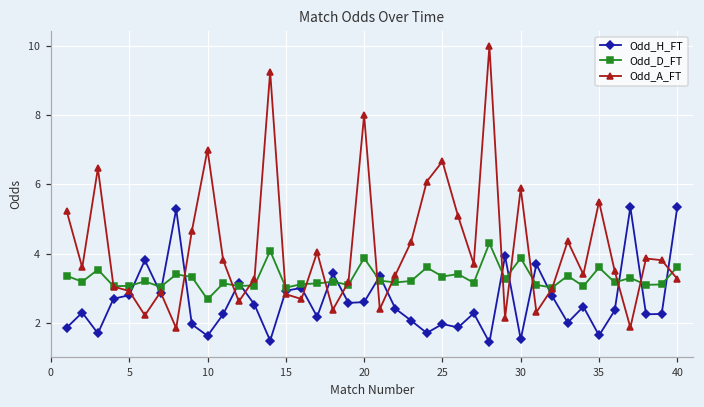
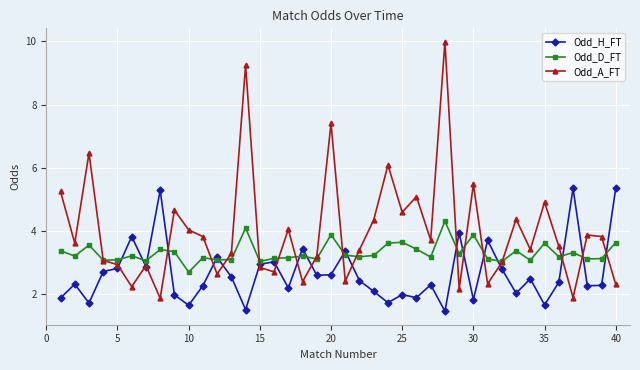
  {
    "Odd_H_FT": {
      "5": 2.8,
      "10": 1.6,
      "15": 2.9,
      "20": 2.6,
      "25": 2.0,
-     "30": 1.5,
+     "30": 1.8,
      "35": 1.6,
      "40": 5.4
    },
    "Odd_D_FT": {
      "5": 3.1,
      "10": 2.7,
      "15": 3.0,
      "20": 3.9,
-     "25": 3.3,
+     "25": 3.6,
      "30": 3.9,
      "35": 3.6,
      "40": 3.6
    },
    "Odd_A_FT": {
      "5": 2.9,
-     "10": 7.0,
+     "10": 4.0,
      "15": 2.8,
-     "20": 8.0,
-     "25": 6.7,
-     "30": 5.9,
-     "35": 5.5,
-     "40": 3.3
+     "20": 7.4,
+     "25": 4.6,
+     "30": 5.5,
+     "35": 4.9,
+     "40": 2.3
    }
  }
